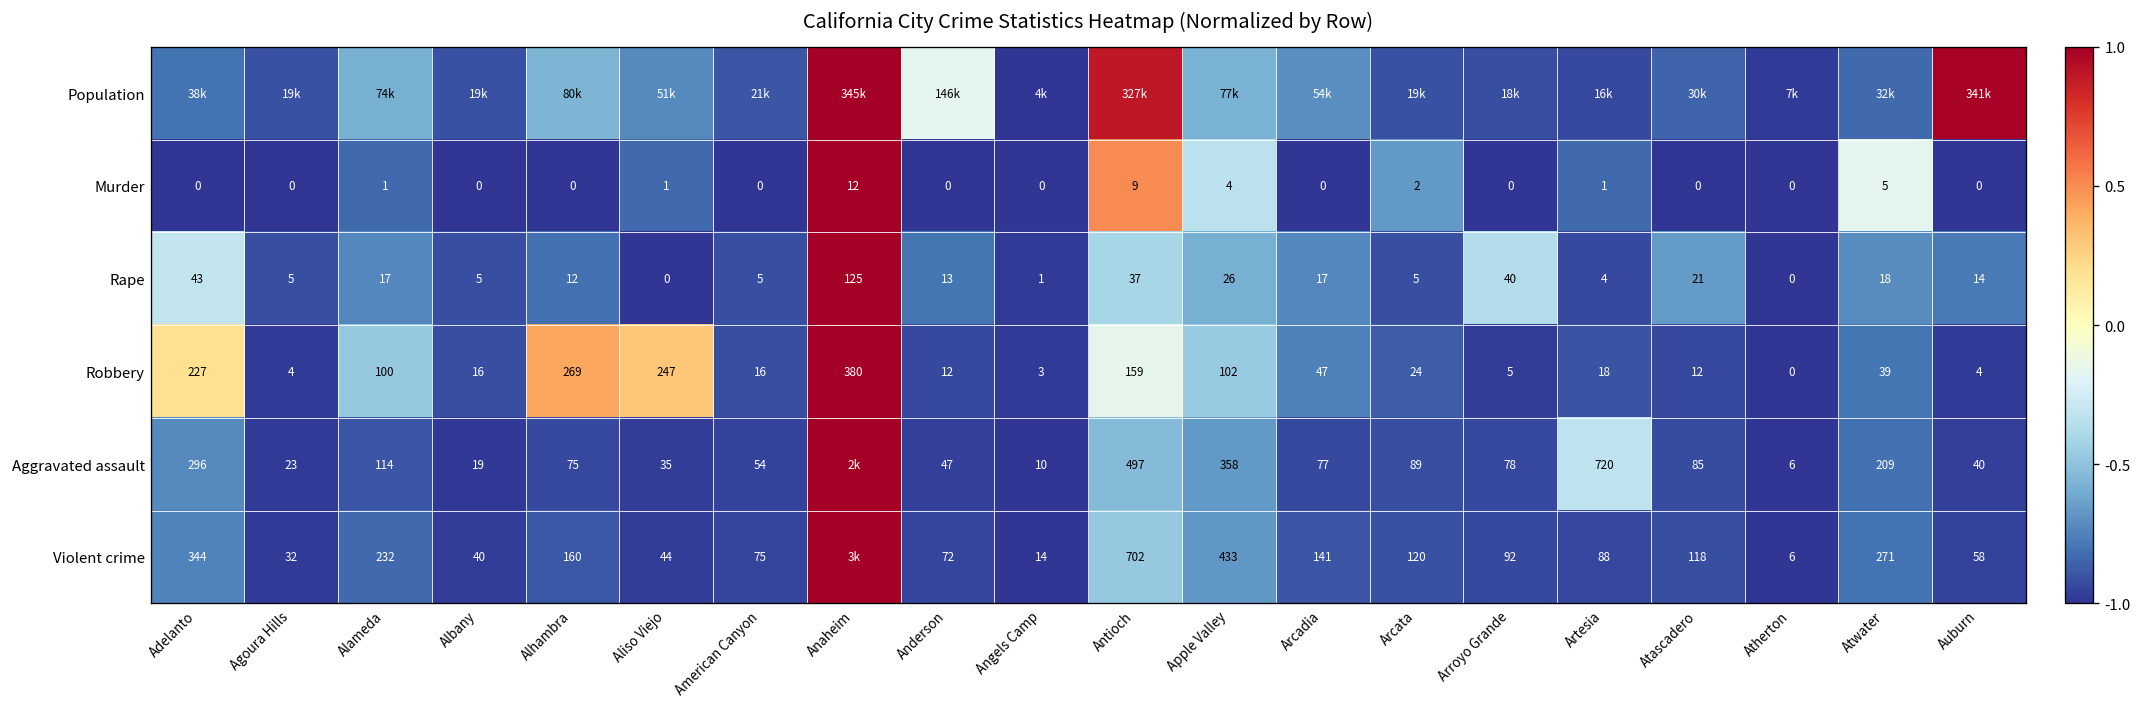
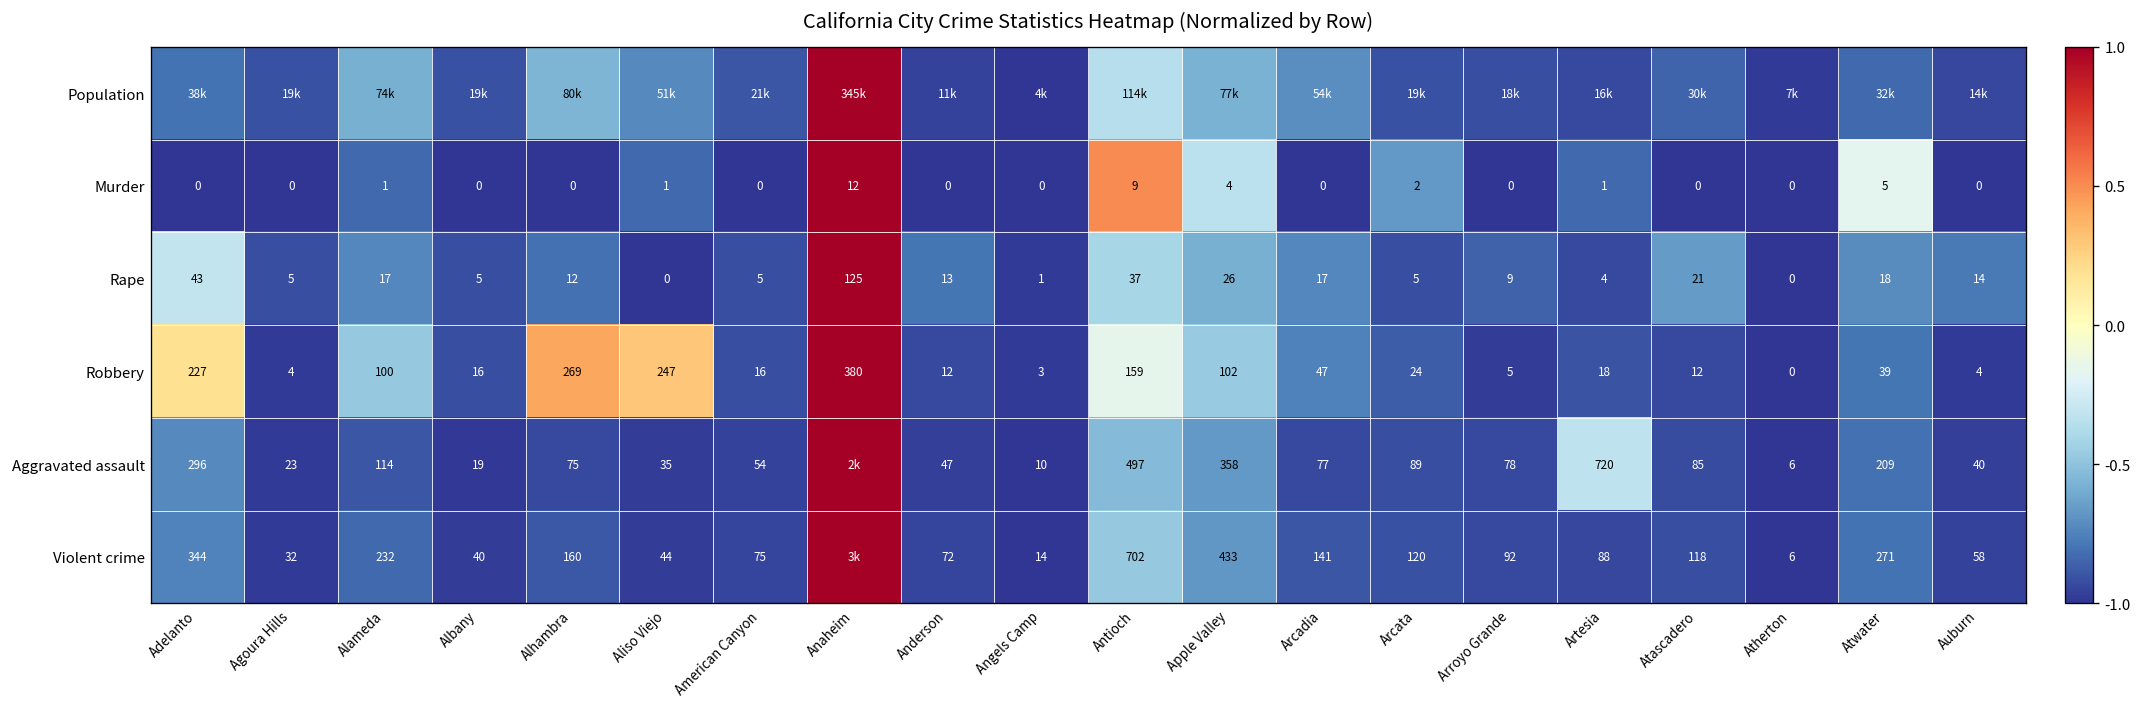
  {
    "Population": {
      "Adelanto": "38k",
      "Agoura Hills": "19k",
      "Alameda": "74k",
      "Albany": "19k",
      "Alhambra": "80k",
      "Aliso Viejo": "51k",
      "American Canyon": "21k",
      "Anaheim": "345k",
-     "Anderson": "146k",
+     "Anderson": "11k",
      "Angels Camp": "4k",
-     "Antioch": "327k",
+     "Antioch": "114k",
      "Apple Valley": "77k",
      "Arcadia": "54k",
      "Arcata": "19k",
      "Arroyo Grande": "18k",
      "Artesia": "16k",
      "Atascadero": "30k",
      "Atherton": "7k",
      "Atwater": "32k",
-     "Auburn": "341k"
+     "Auburn": "14k"
    },
    "Murder": {
      "Adelanto": "0",
      "Agoura Hills": "0",
      "Alameda": "1",
      "Albany": "0",
      "Alhambra": "0",
      "Aliso Viejo": "1",
      "American Canyon": "0",
      "Anaheim": "12",
      "Anderson": "0",
      "Angels Camp": "0",
      "Antioch": "9",
      "Apple Valley": "4",
      "Arcadia": "0",
      "Arcata": "2",
      "Arroyo Grande": "0",
      "Artesia": "1",
      "Atascadero": "0",
      "Atherton": "0",
      "Atwater": "5",
      "Auburn": "0"
    },
    "Rape": {
      "Adelanto": "43",
      "Agoura Hills": "5",
      "Alameda": "17",
      "Albany": "5",
      "Alhambra": "12",
      "Aliso Viejo": "0",
      "American Canyon": "5",
      "Anaheim": "125",
      "Anderson": "13",
      "Angels Camp": "1",
      "Antioch": "37",
      "Apple Valley": "26",
      "Arcadia": "17",
      "Arcata": "5",
-     "Arroyo Grande": "40",
+     "Arroyo Grande": "9",
      "Artesia": "4",
      "Atascadero": "21",
      "Atherton": "0",
      "Atwater": "18",
      "Auburn": "14"
    },
    "Robbery": {
      "Adelanto": "227",
      "Agoura Hills": "4",
      "Alameda": "100",
      "Albany": "16",
      "Alhambra": "269",
      "Aliso Viejo": "247",
      "American Canyon": "16",
      "Anaheim": "380",
      "Anderson": "12",
      "Angels Camp": "3",
      "Antioch": "159",
      "Apple Valley": "102",
      "Arcadia": "47",
      "Arcata": "24",
      "Arroyo Grande": "5",
      "Artesia": "18",
      "Atascadero": "12",
      "Atherton": "0",
      "Atwater": "39",
      "Auburn": "4"
    },
    "Aggravated assault": {
      "Adelanto": "296",
      "Agoura Hills": "23",
      "Alameda": "114",
      "Albany": "19",
      "Alhambra": "75",
      "Aliso Viejo": "35",
      "American Canyon": "54",
      "Anaheim": "2k",
      "Anderson": "47",
      "Angels Camp": "10",
      "Antioch": "497",
      "Apple Valley": "358",
      "Arcadia": "77",
      "Arcata": "89",
      "Arroyo Grande": "78",
      "Artesia": "720",
      "Atascadero": "85",
      "Atherton": "6",
      "Atwater": "209",
      "Auburn": "40"
    },
    "Violent crime": {
      "Adelanto": "344",
      "Agoura Hills": "32",
      "Alameda": "232",
      "Albany": "40",
      "Alhambra": "160",
      "Aliso Viejo": "44",
      "American Canyon": "75",
      "Anaheim": "3k",
      "Anderson": "72",
      "Angels Camp": "14",
      "Antioch": "702",
      "Apple Valley": "433",
      "Arcadia": "141",
      "Arcata": "120",
      "Arroyo Grande": "92",
      "Artesia": "88",
      "Atascadero": "118",
      "Atherton": "6",
      "Atwater": "271",
      "Auburn": "58"
    }
  }
